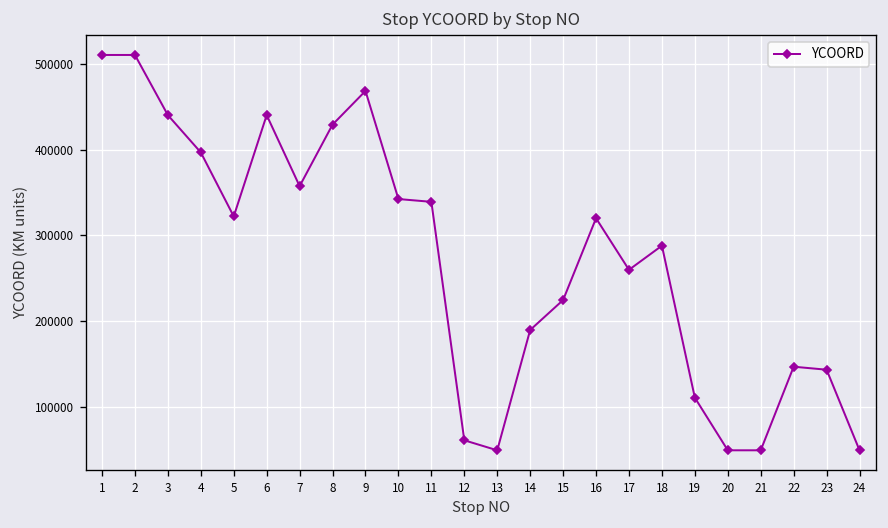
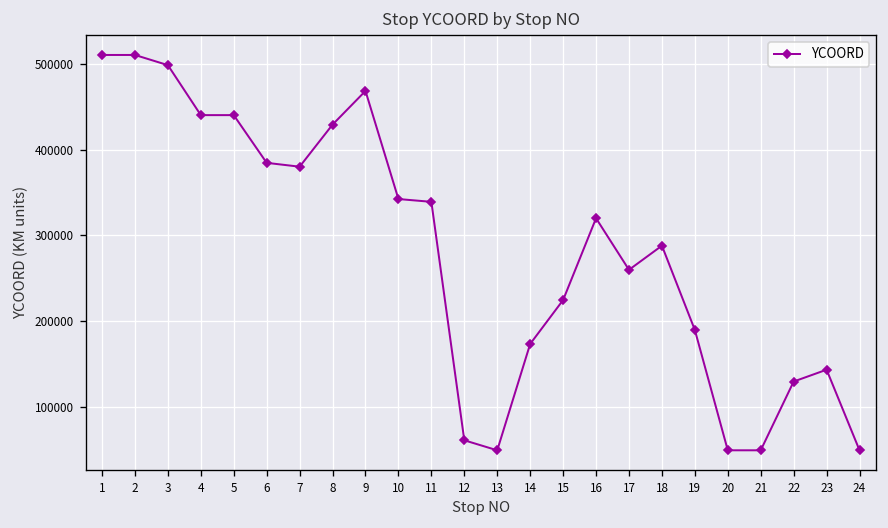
  {
    "1": 510000,
    "2": 510000,
-   "3": 440000,
-   "4": 400000,
-   "5": 320000,
-   "6": 440000,
-   "7": 360000,
+   "3": 500000,
+   "4": 440000,
+   "5": 440000,
+   "6": 380000,
+   "7": 380000,
    "8": 430000,
    "9": 470000,
    "10": 340000,
    "11": 340000,
    "12": 60000,
    "13": 50000,
-   "14": 190000,
+   "14": 170000,
    "15": 220000,
    "16": 320000,
    "17": 260000,
    "18": 290000,
-   "19": 110000,
+   "19": 190000,
    "20": 50000,
    "21": 50000,
-   "22": 150000,
+   "22": 130000,
    "23": 140000,
    "24": 50000
  }
